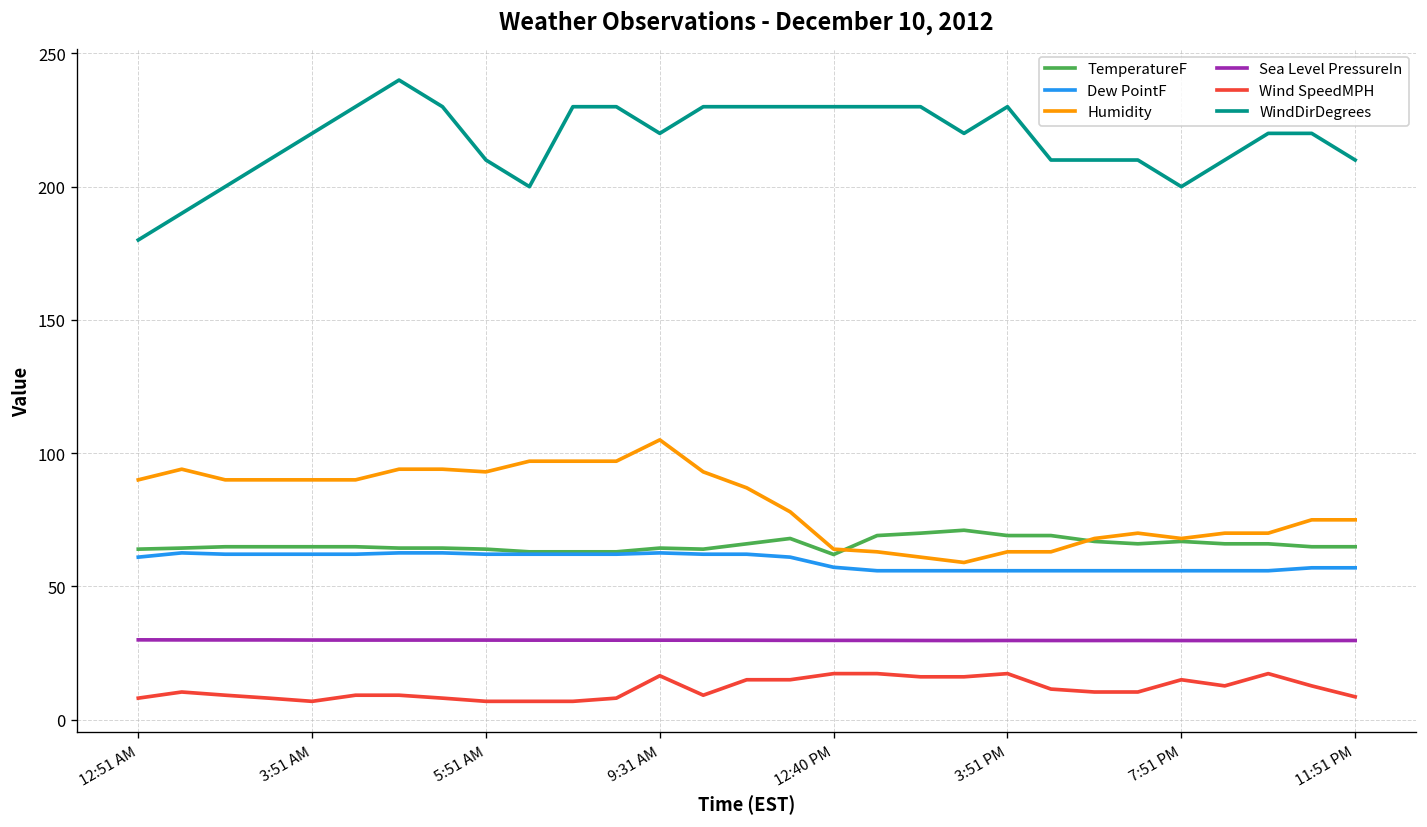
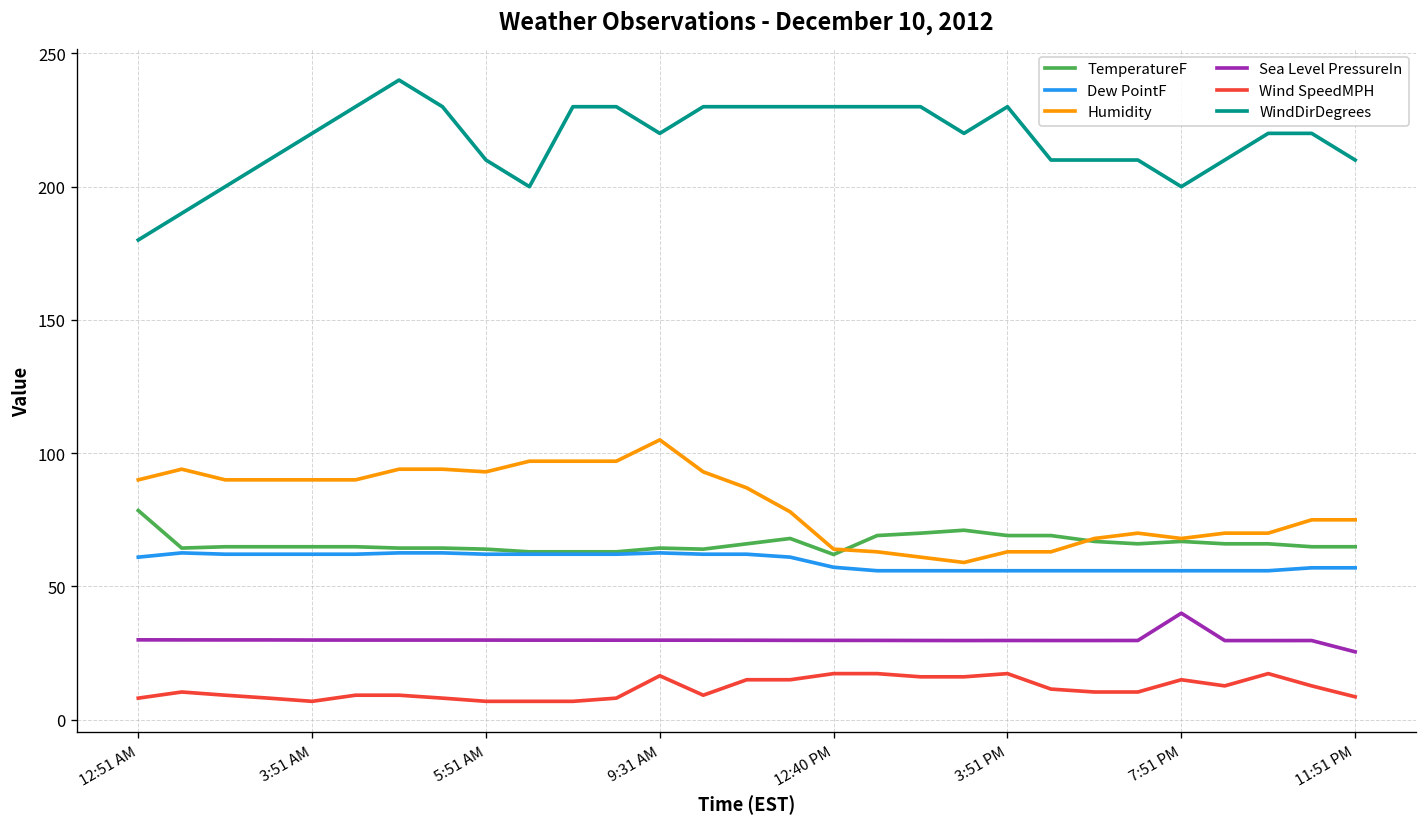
  {
    "TemperatureF": {
-     "12:51 AM": 64,
+     "12:51 AM": 79,
      "3:51 AM": 65,
      "5:51 AM": 64,
      "9:31 AM": 64,
      "12:40 PM": 62,
      "3:51 PM": 69,
      "11:51 PM": 65
    },
    "Dew PointF": {
      "12:51 AM": 61,
      "3:51 AM": 62,
      "5:51 AM": 62,
      "9:31 AM": 63,
      "12:40 PM": 57,
      "3:51 PM": 56,
      "7:51 PM": 56,
      "11:51 PM": 57
    },
    "Humidity": {
      "12:51 AM": 90,
      "3:51 AM": 90,
      "5:51 AM": 93,
      "9:31 AM": 105,
      "12:40 PM": 64,
      "3:51 PM": 63,
      "11:51 PM": 75
    },
    "Sea Level PressureIn": {
      "12:51 AM": 30,
      "3:51 AM": 30,
      "5:51 AM": 30,
      "9:31 AM": 30,
      "12:40 PM": 30,
      "3:51 PM": 30,
-     "7:51 PM": 30,
-     "11:51 PM": 30
+     "7:51 PM": 40,
+     "11:51 PM": 25
    },
    "Wind SpeedMPH": {
      "12:51 AM": 8,
      "3:51 AM": 7,
      "5:51 AM": 7,
      "9:31 AM": 17,
      "12:40 PM": 17,
      "3:51 PM": 17,
      "7:51 PM": 15,
      "11:51 PM": 9
    },
    "WindDirDegrees": {
      "12:51 AM": 180,
      "3:51 AM": 220,
      "5:51 AM": 210,
      "9:31 AM": 220,
      "12:40 PM": 230,
      "3:51 PM": 230,
      "7:51 PM": 200,
      "11:51 PM": 210
    }
  }
